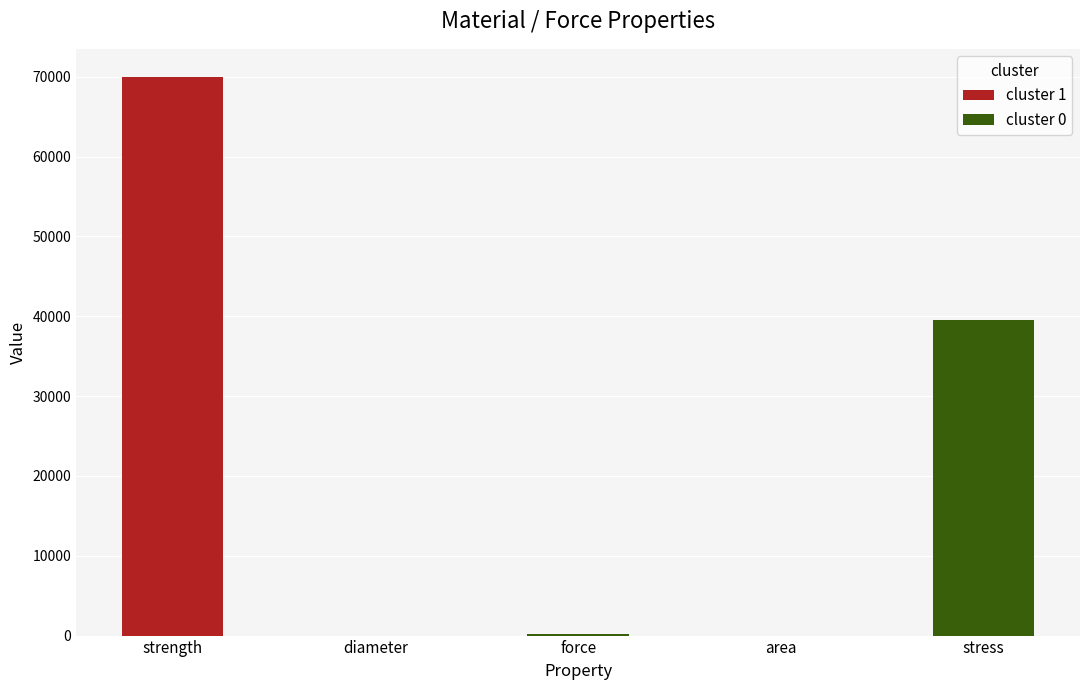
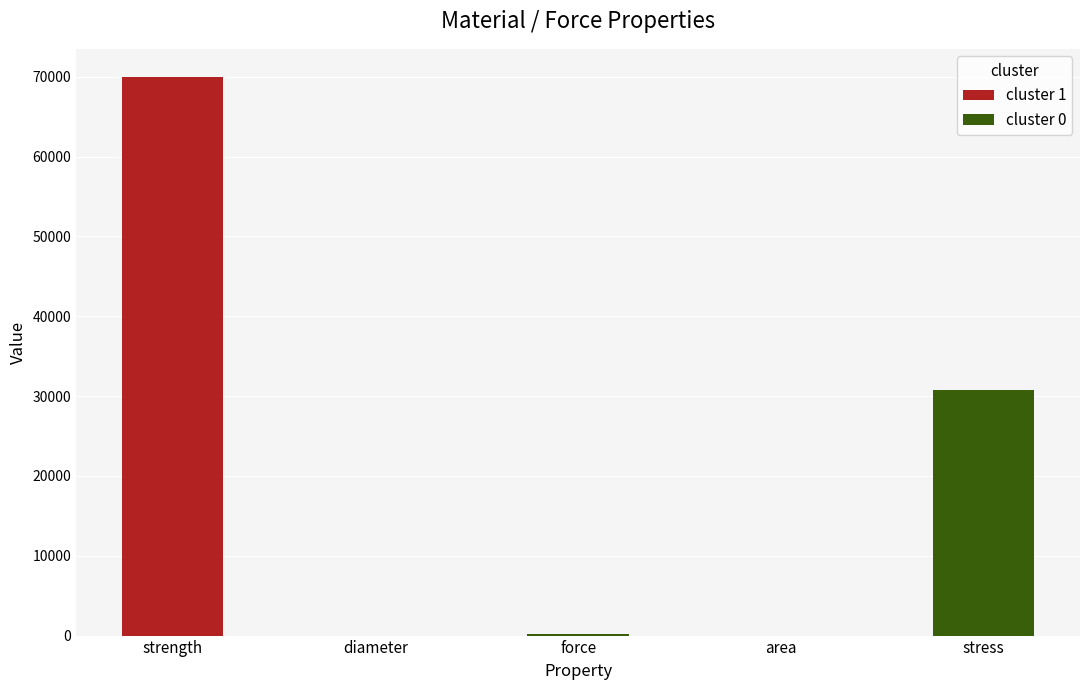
  {
    "cluster 1": {
      "strength": 70000,
      "diameter": 0,
      "force": 0,
      "area": 0,
      "stress": 0
    },
    "cluster 0": {
      "strength": 0,
-     "stress": 40000
+     "stress": 31000
    }
  }
